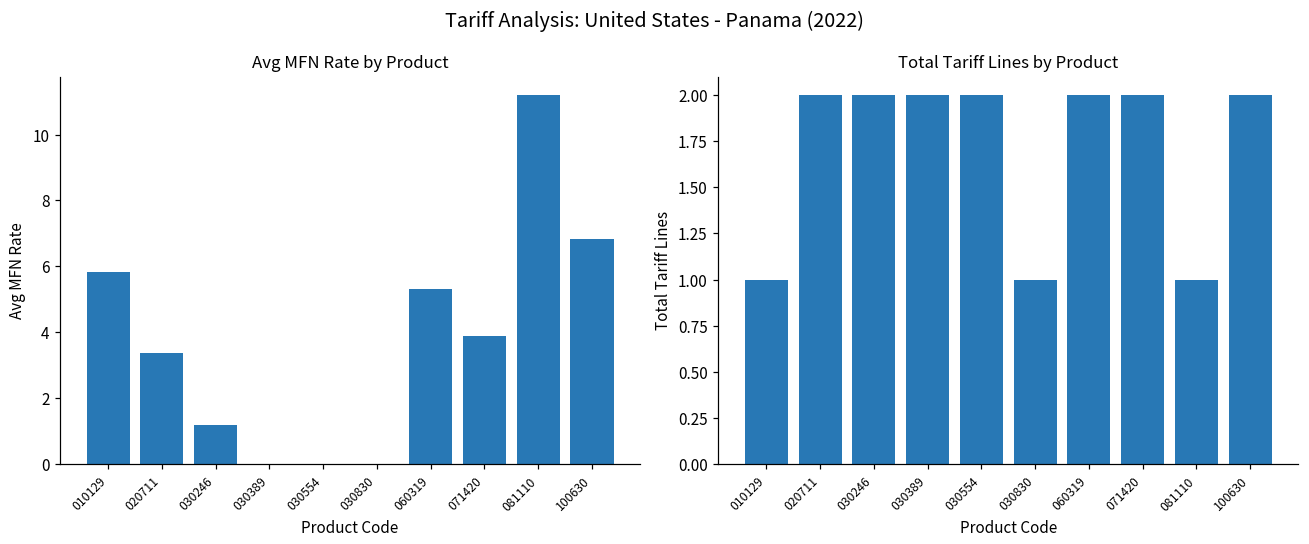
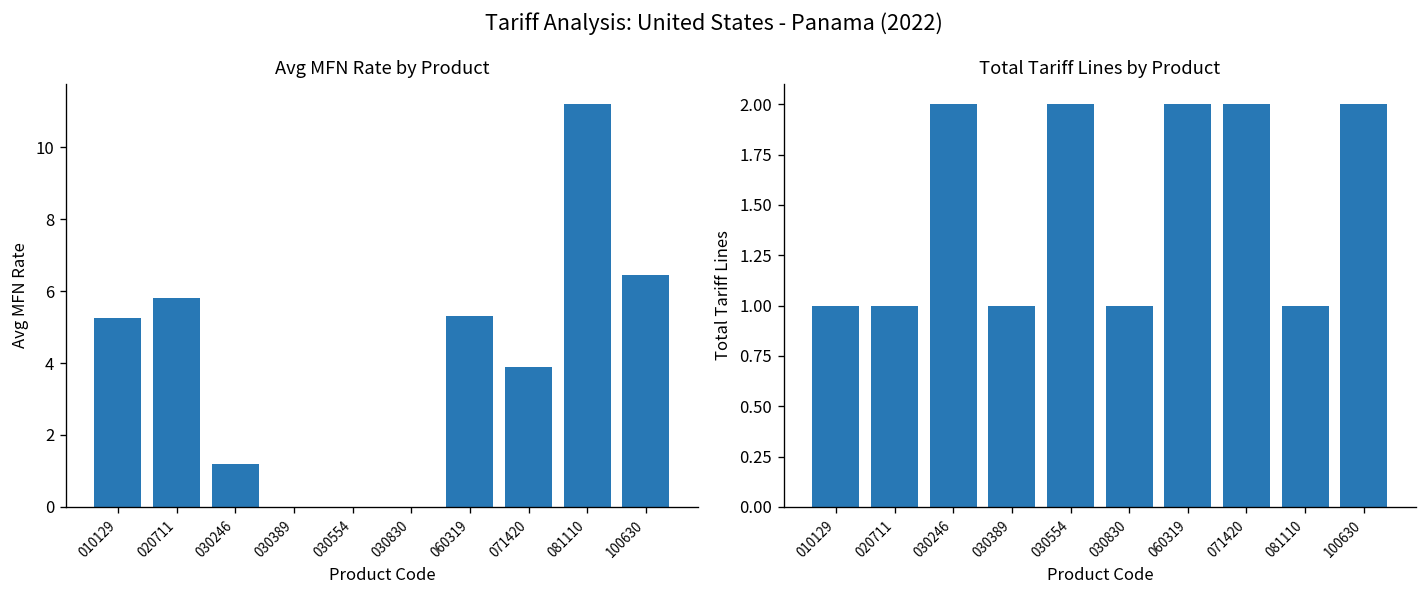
  {
    "Avg MFN Rate by Product": {
-     "010129": 5.8,
-     "020711": 3.4,
+     "010129": 5.3,
+     "020711": 5.8,
      "030246": 1.2,
      "030389": 0.0,
      "030554": 0.0,
      "030830": 0.0,
      "060319": 5.3,
      "071420": 3.9,
      "081110": 11.2,
-     "100630": 6.8
+     "100630": 6.5
    },
    "Total Tariff Lines by Product": {
      "010129": 1,
-     "020711": 2,
+     "020711": 1,
      "030246": 2,
-     "030389": 2,
+     "030389": 1,
      "030554": 2,
      "030830": 1,
      "060319": 2,
      "071420": 2,
      "081110": 1,
      "100630": 2
    }
  }
